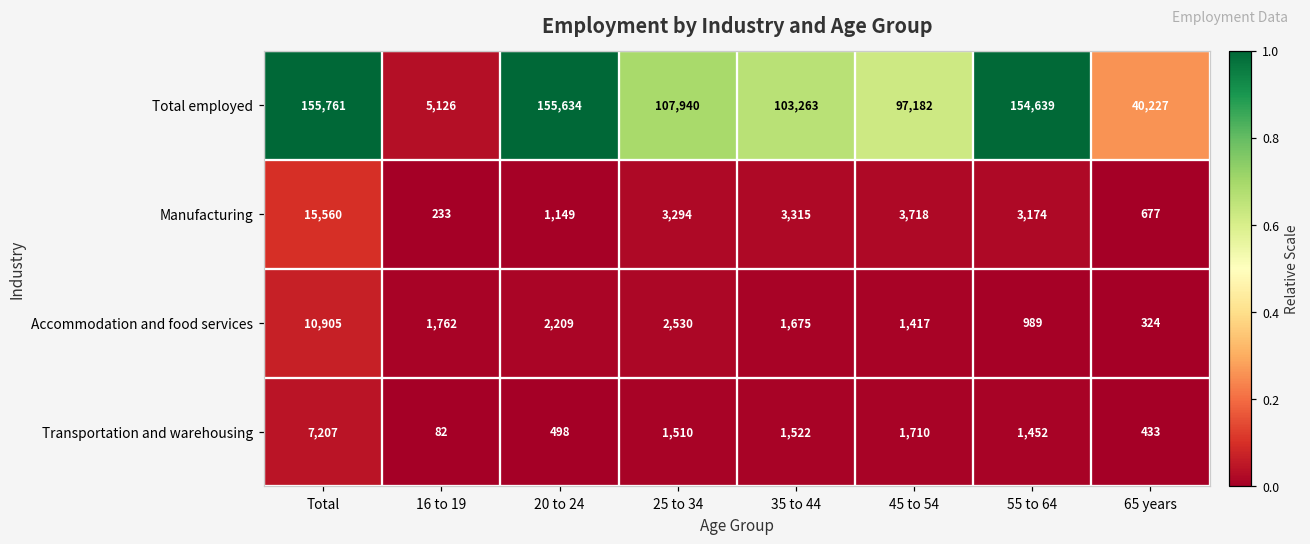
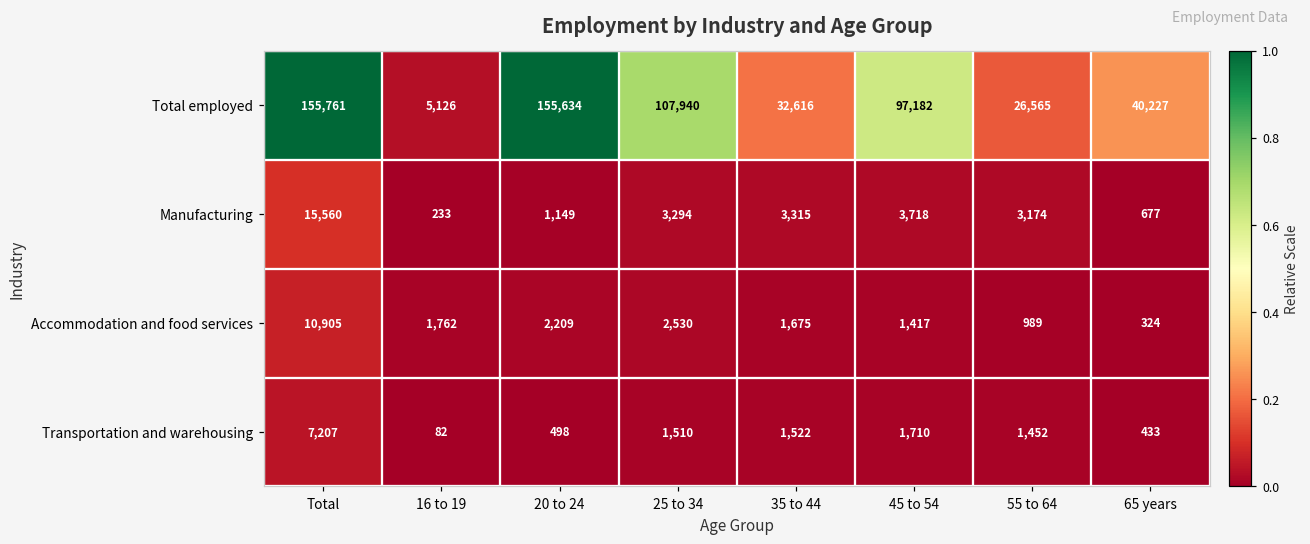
  {
    "Total employed": {
      "Total": "155,761",
      "16 to 19": "5,126",
      "20 to 24": "155,634",
      "25 to 34": "107,940",
-     "35 to 44": "103,263",
+     "35 to 44": "32,616",
      "45 to 54": "97,182",
-     "55 to 64": "154,639",
+     "55 to 64": "26,565",
      "65 years": "40,227"
    },
    "Manufacturing": {
      "Total": "15,560",
      "16 to 19": "233",
      "20 to 24": "1,149",
      "25 to 34": "3,294",
      "35 to 44": "3,315",
      "45 to 54": "3,718",
      "55 to 64": "3,174",
      "65 years": "677"
    },
    "Accommodation and food services": {
      "Total": "10,905",
      "16 to 19": "1,762",
      "20 to 24": "2,209",
      "25 to 34": "2,530",
      "35 to 44": "1,675",
      "45 to 54": "1,417",
      "55 to 64": "989",
      "65 years": "324"
    },
    "Transportation and warehousing": {
      "Total": "7,207",
      "16 to 19": "82",
      "20 to 24": "498",
      "25 to 34": "1,510",
      "35 to 44": "1,522",
      "45 to 54": "1,710",
      "55 to 64": "1,452",
      "65 years": "433"
    }
  }
